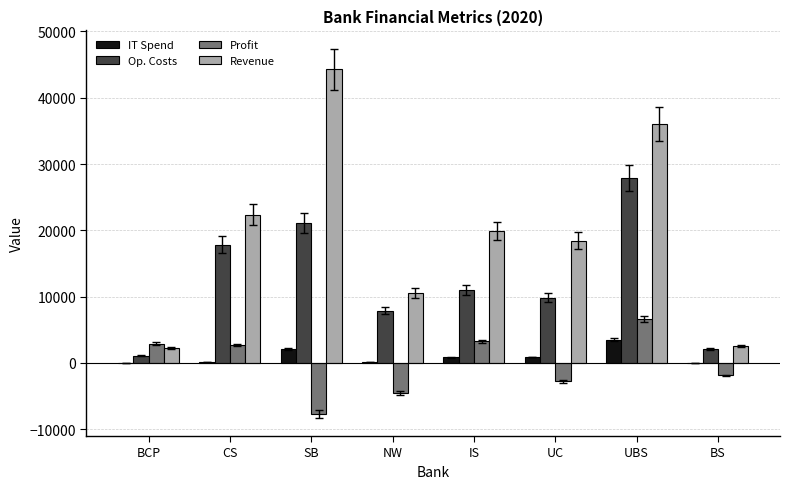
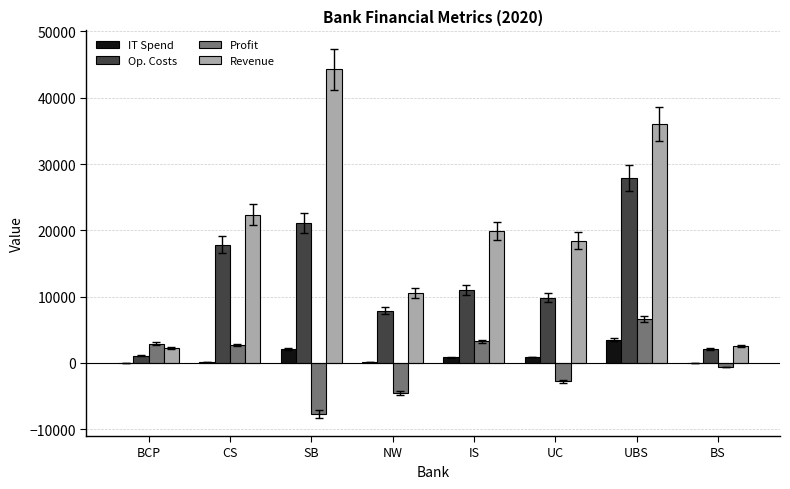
  {
    "IT Spend": {
      "SB": 2000,
      "IS": 1000,
      "UC": 1000,
      "UBS": 4000
    },
    "Op. Costs": {
      "BCP": 1000,
      "CS": 18000,
      "SB": 21000,
      "NW": 8000,
      "IS": 11000,
      "UC": 10000,
      "UBS": 28000,
      "BS": 2000
    },
    "Profit": {
      "BCP": 3000,
      "CS": 3000,
      "SB": -8000,
      "NW": -5000,
      "IS": 3000,
      "UC": -3000,
      "UBS": 7000,
-     "BS": -2000
+     "BS": -1000
    },
    "Revenue": {
      "BCP": 2000,
      "CS": 22000,
      "SB": 44000,
      "NW": 11000,
      "IS": 20000,
      "UC": 18000,
      "UBS": 36000,
      "BS": 3000
    }
  }
